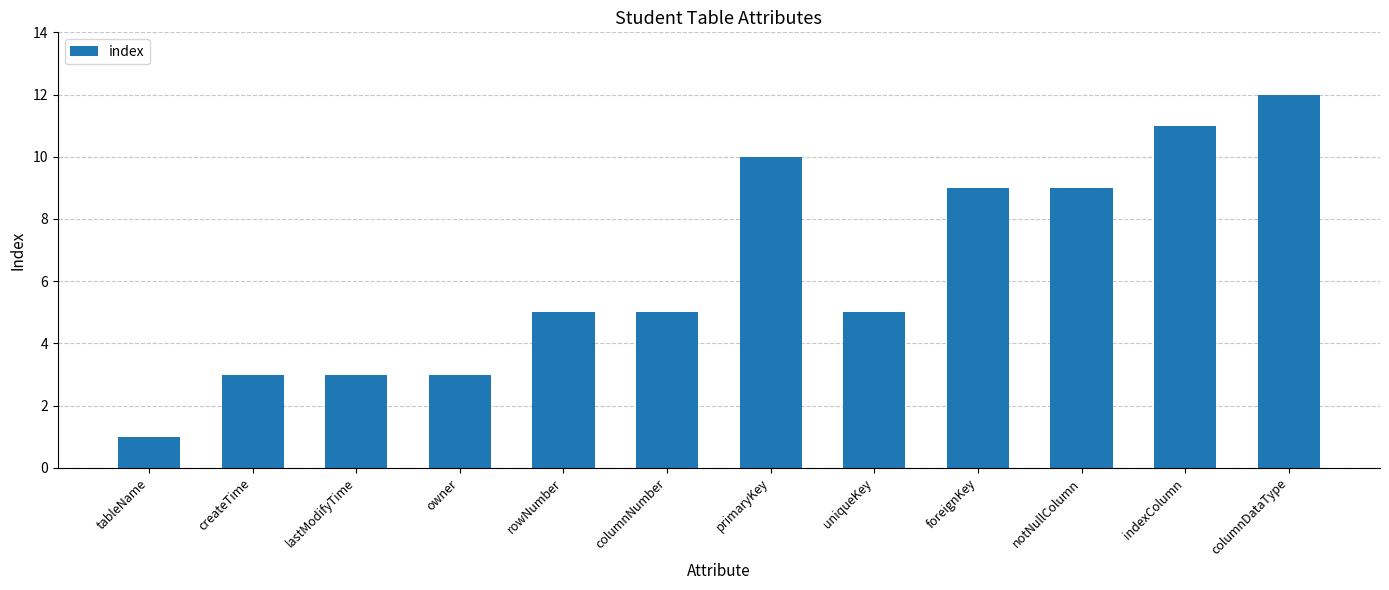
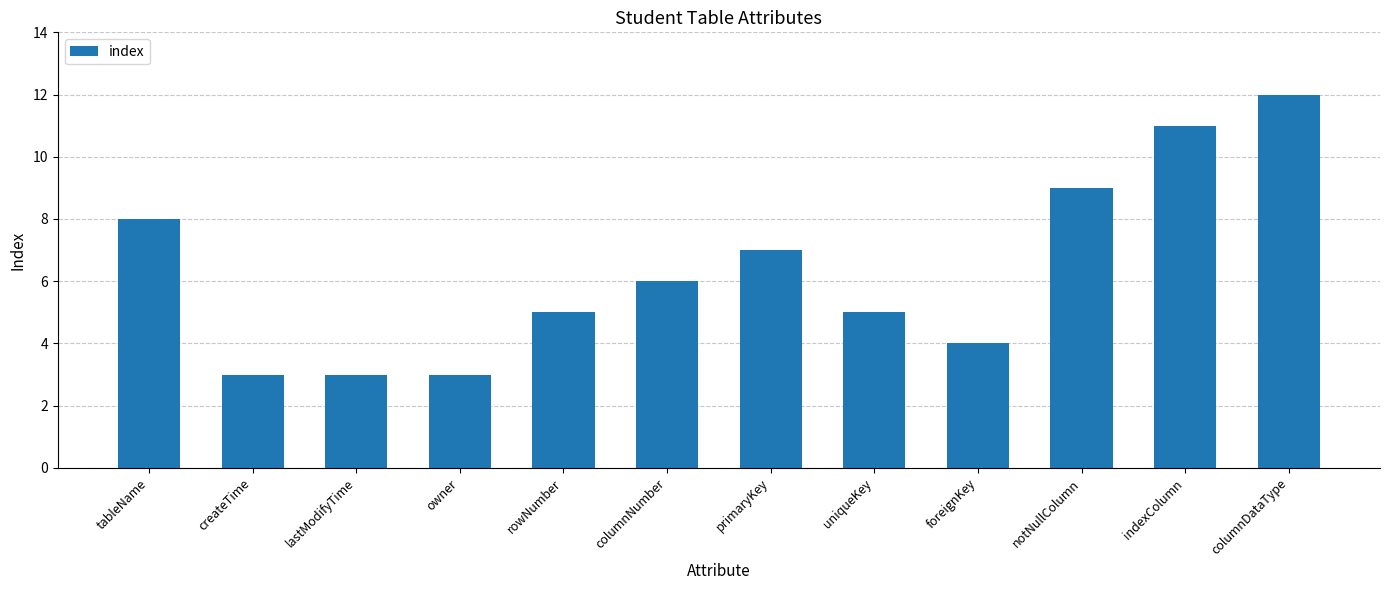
  {
-   "tableName": 1,
+   "tableName": 8,
    "createTime": 3,
    "lastModifyTime": 3,
    "owner": 3,
    "rowNumber": 5,
-   "columnNumber": 5,
-   "primaryKey": 10,
+   "columnNumber": 6,
+   "primaryKey": 7,
    "uniqueKey": 5,
-   "foreignKey": 9,
+   "foreignKey": 4,
    "notNullColumn": 9,
    "indexColumn": 11,
    "columnDataType": 12
  }
